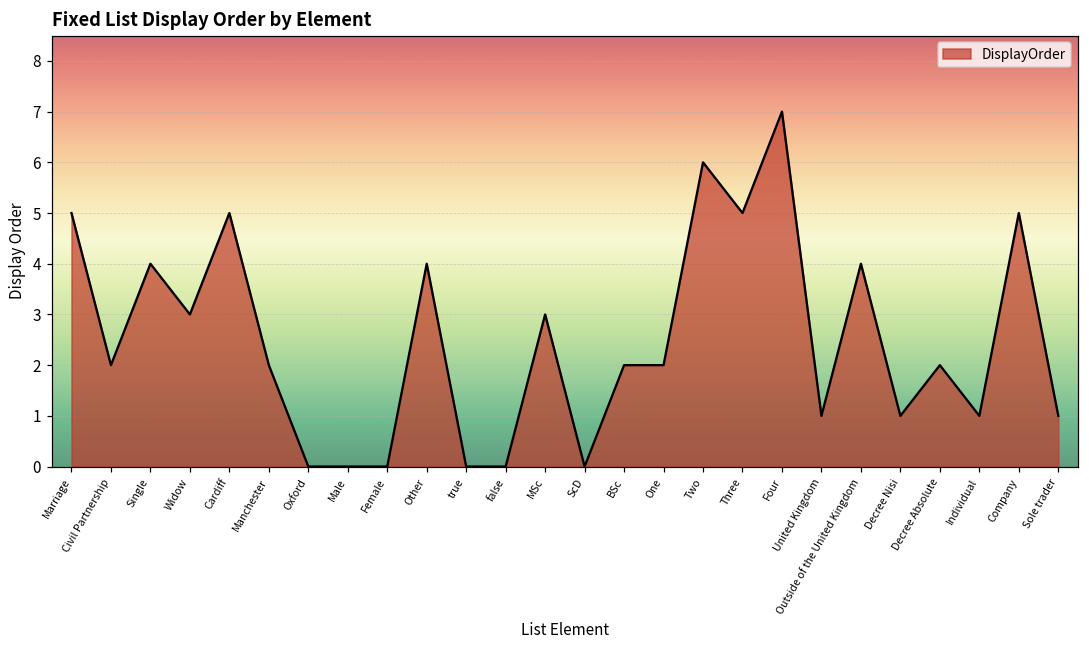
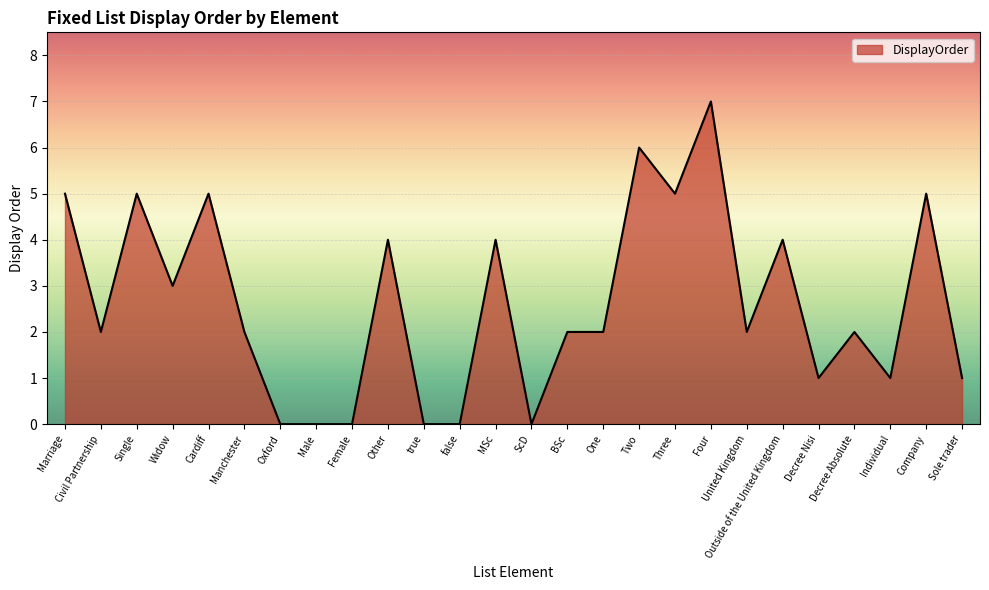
  {
    "Marriage": 5,
    "Civil Partnership": 2,
-   "Single": 4,
+   "Single": 5,
    "Widow": 3,
    "Cardiff": 5,
    "Manchester": 2,
    "Oxford": 0,
    "Male": 0,
    "Female": 0,
    "Other": 4,
    "true": 0,
    "false": 0,
-   "MSc": 3,
+   "MSc": 4,
    "ScD": 0,
    "BSc": 2,
    "One": 2,
    "Two": 6,
    "Three": 5,
    "Four": 7,
-   "United Kingdom": 1,
+   "United Kingdom": 2,
    "Outside of the United Kingdom": 4,
    "Decree Nisi": 1,
    "Decree Absolute": 2,
    "Individual": 1,
    "Company": 5,
    "Sole trader": 1
  }
